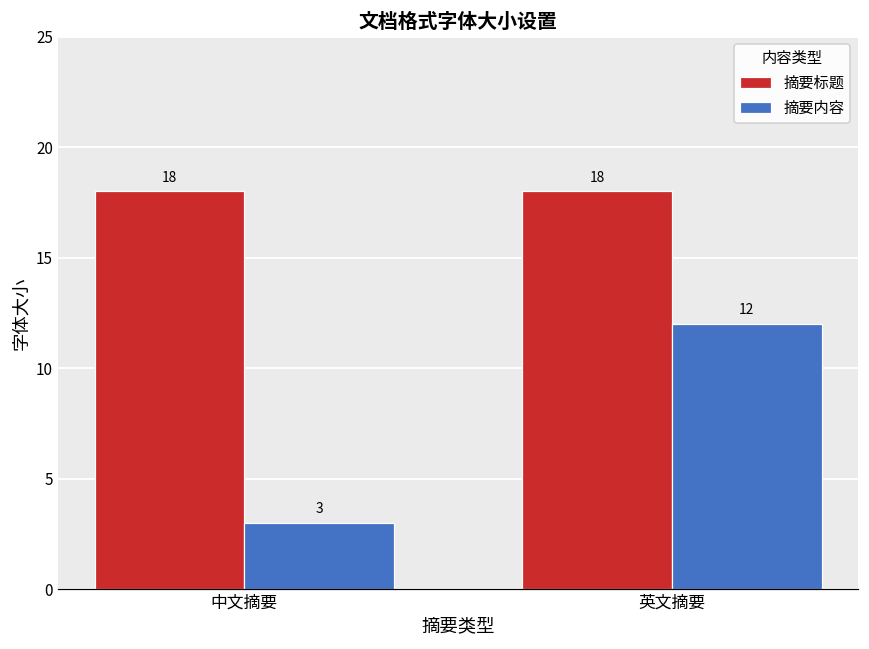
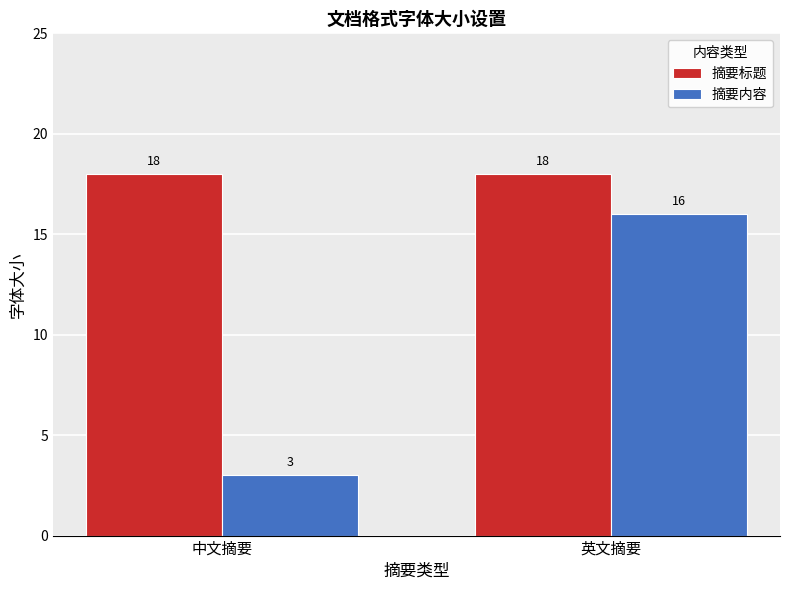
  {
    "摘要标题": {
      "中文摘要": 18,
      "英文摘要": 18
    },
    "摘要内容": {
      "中文摘要": 3,
-     "英文摘要": 12
+     "英文摘要": 16
    }
  }
